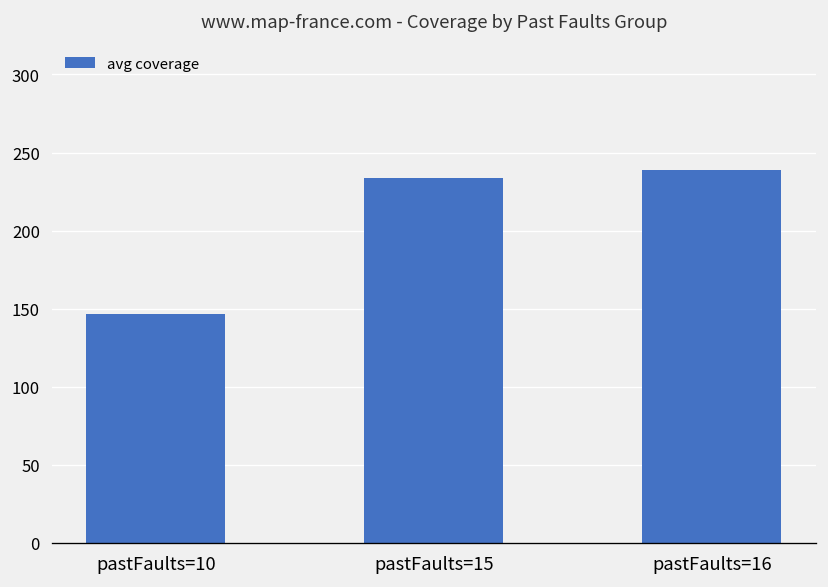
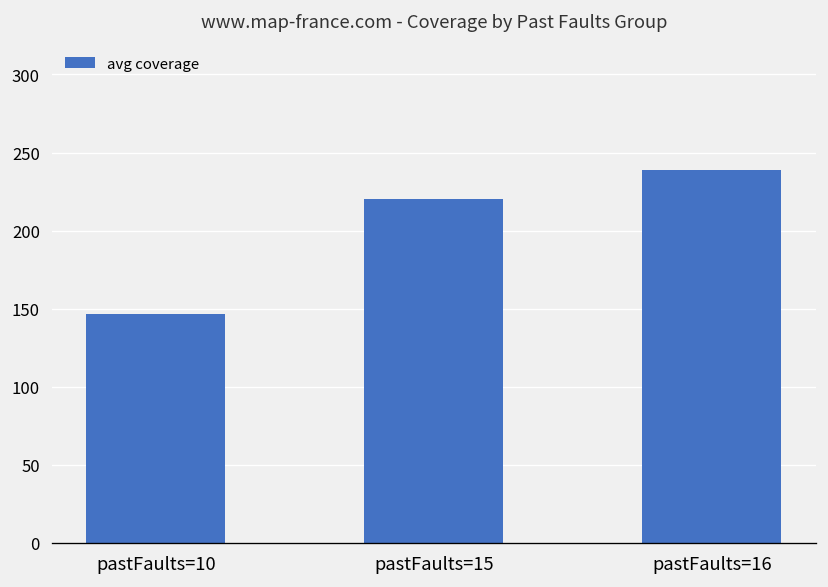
  {
    "pastFaults=10": 147,
-   "pastFaults=15": 234,
+   "pastFaults=15": 221,
    "pastFaults=16": 239
  }
